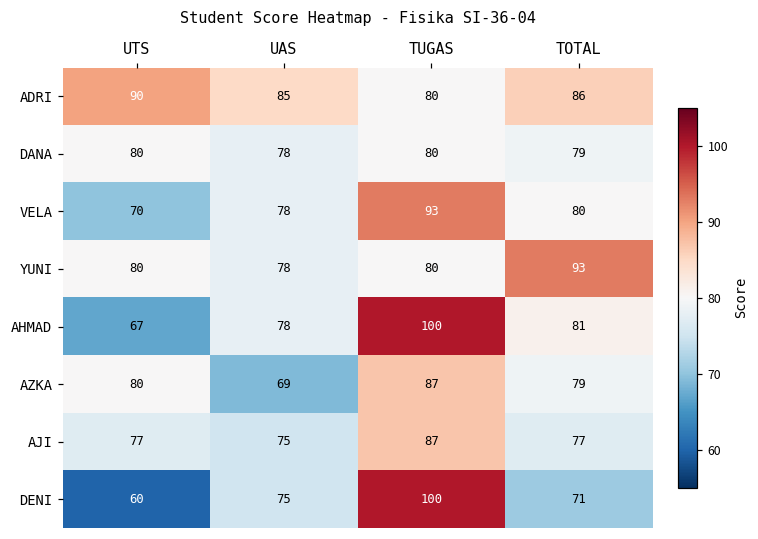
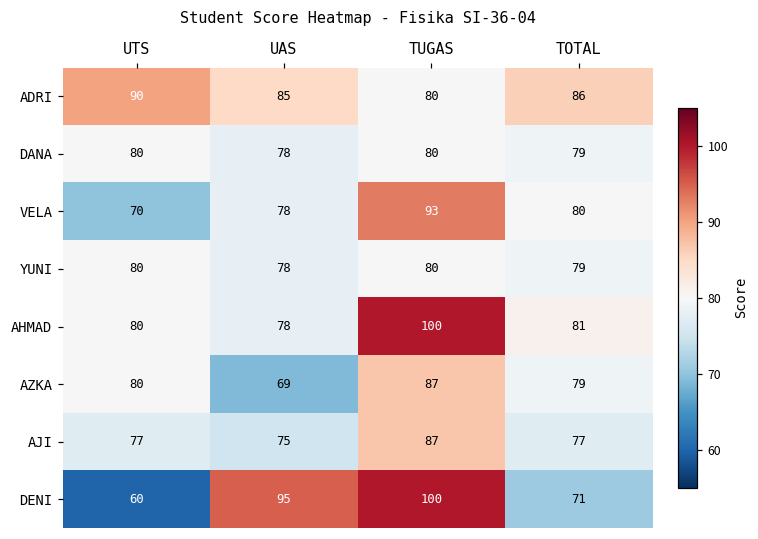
  {
    "ADRI": {
      "UTS": 90,
      "UAS": 85,
      "TUGAS": 80,
      "TOTAL": 86
    },
    "DANA": {
      "UTS": 80,
      "UAS": 78,
      "TUGAS": 80,
      "TOTAL": 79
    },
    "VELA": {
      "UTS": 70,
      "UAS": 78,
      "TUGAS": 93,
      "TOTAL": 80
    },
    "YUNI": {
      "UTS": 80,
      "UAS": 78,
      "TUGAS": 80,
-     "TOTAL": 93
+     "TOTAL": 79
    },
    "AHMAD": {
-     "UTS": 67,
+     "UTS": 80,
      "UAS": 78,
      "TUGAS": 100,
      "TOTAL": 81
    },
    "AZKA": {
      "UTS": 80,
      "UAS": 69,
      "TUGAS": 87,
      "TOTAL": 79
    },
    "AJI": {
      "UTS": 77,
      "UAS": 75,
      "TUGAS": 87,
      "TOTAL": 77
    },
    "DENI": {
      "UTS": 60,
-     "UAS": 75,
+     "UAS": 95,
      "TUGAS": 100,
      "TOTAL": 71
    }
  }
